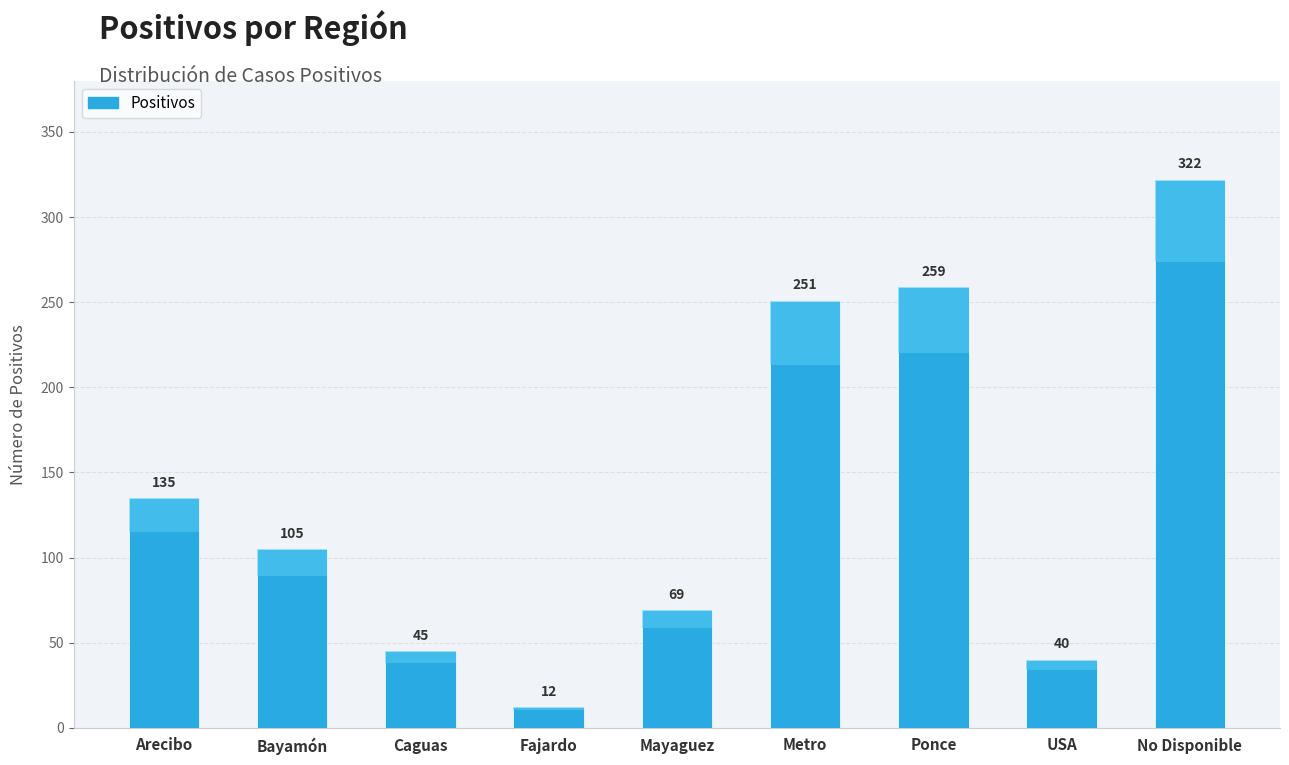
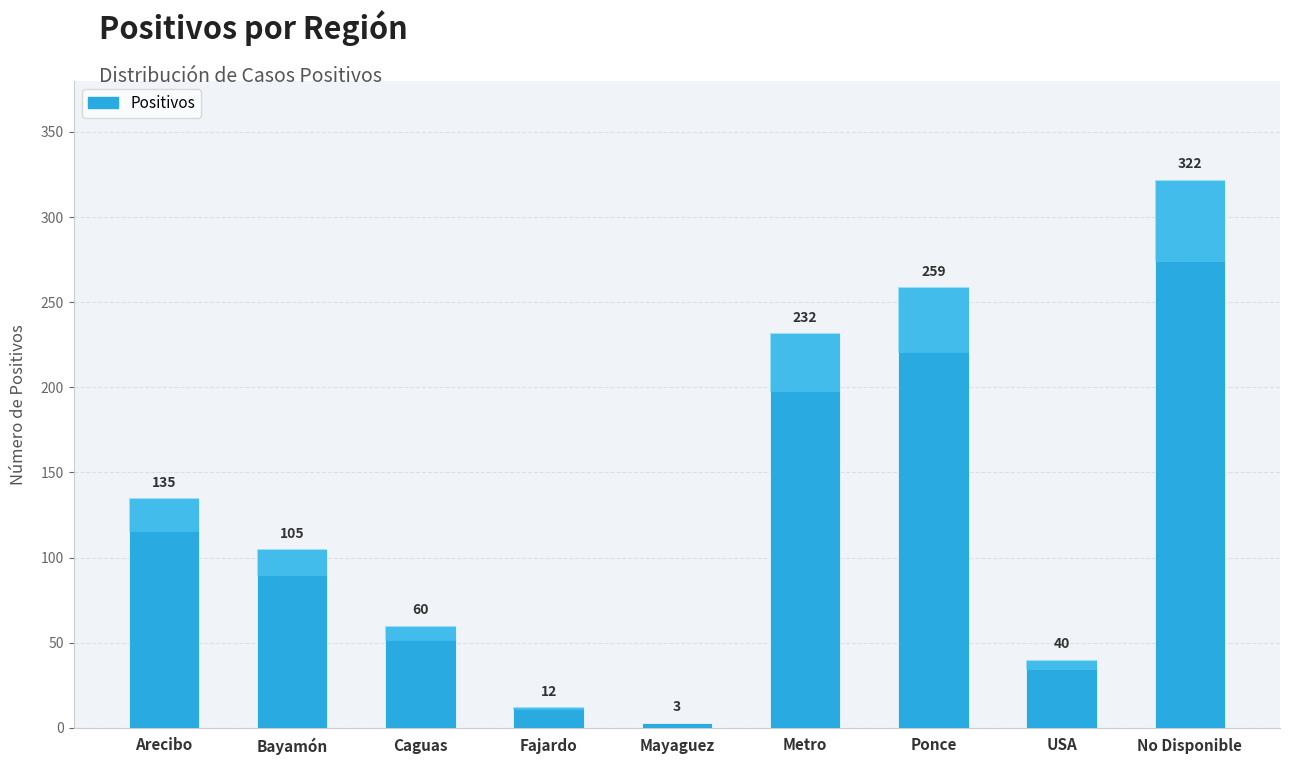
  {
    "Positivos": {
      "Arecibo": 135,
      "Bayamón": 105,
-     "Caguas": 45,
+     "Caguas": 60,
      "Fajardo": 12,
-     "Mayaguez": 69,
-     "Metro": 251,
+     "Mayaguez": 3,
+     "Metro": 232,
      "Ponce": 259,
      "USA": 40,
      "No Disponible": 322
    }
  }
